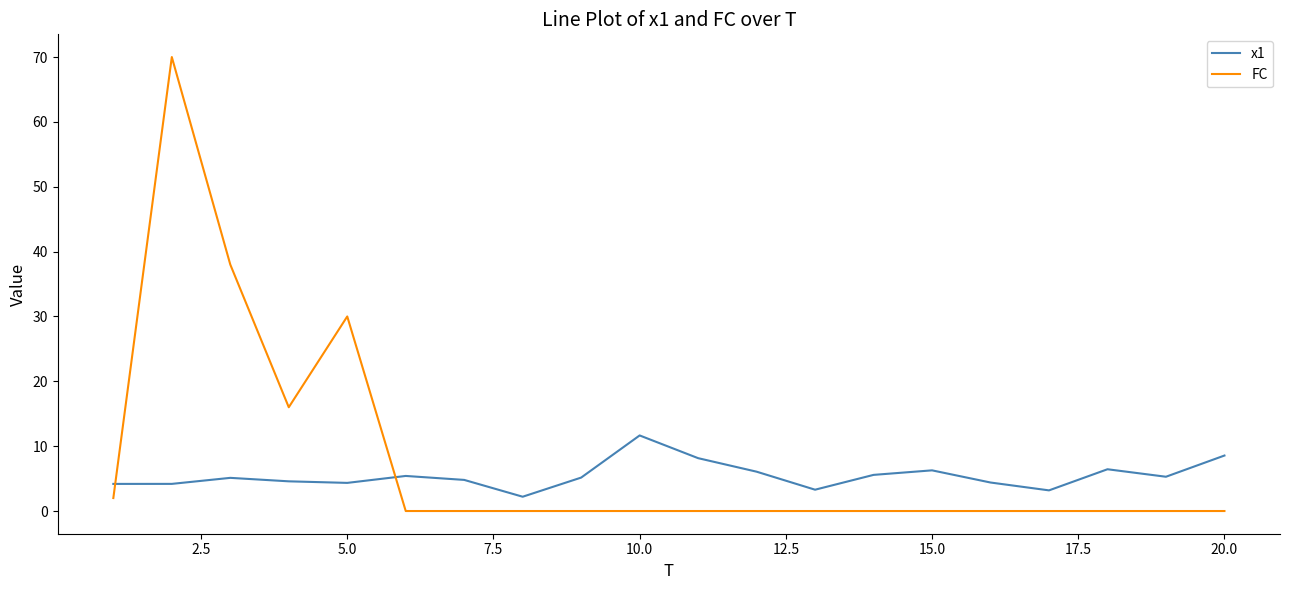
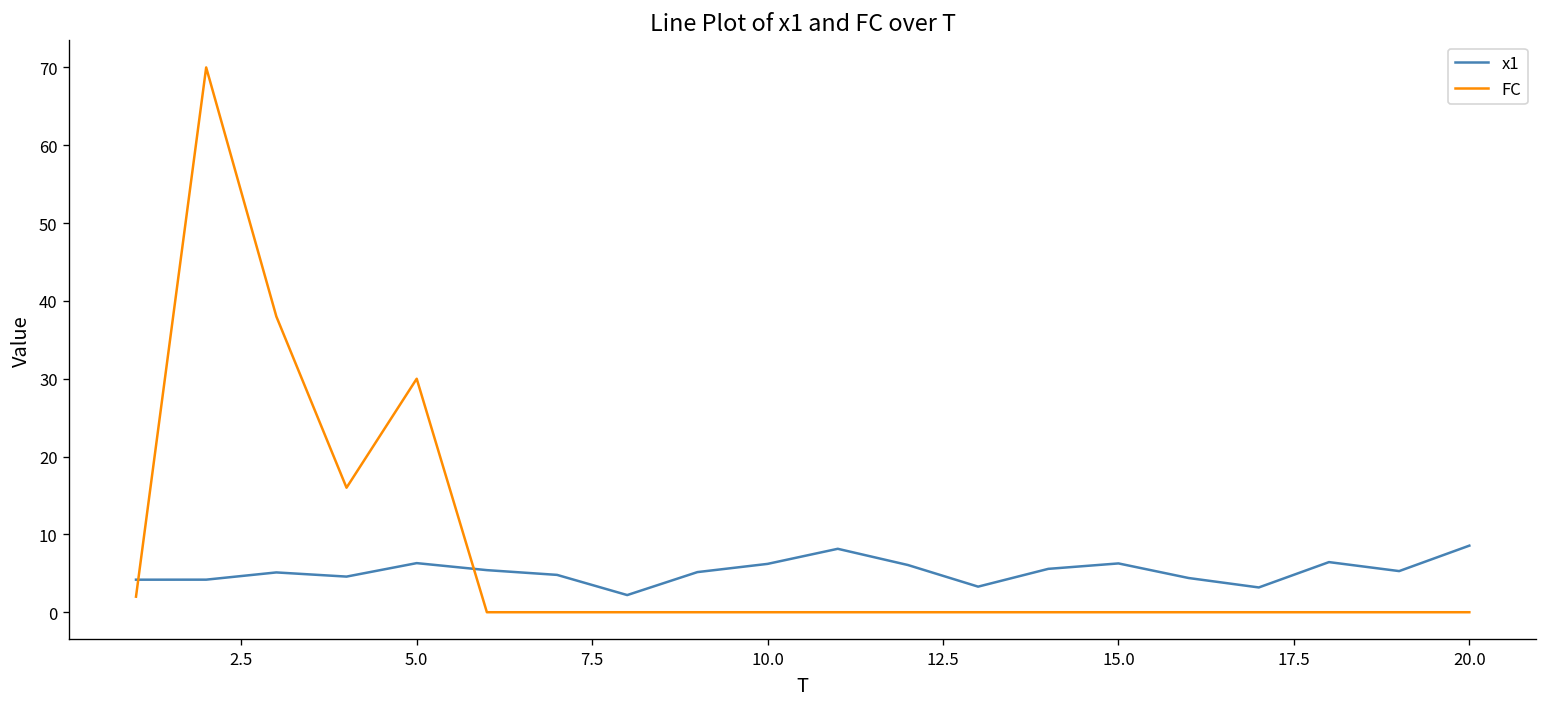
  {
    "x1": {
-     "5.0": 4,
-     "10.0": 12,
+     "5.0": 6,
+     "10.0": 6,
      "15.0": 6,
      "20.0": 9
    },
    "FC": {
      "5.0": 30,
      "10.0": 0,
      "15.0": 0,
      "20.0": 0
    }
  }
